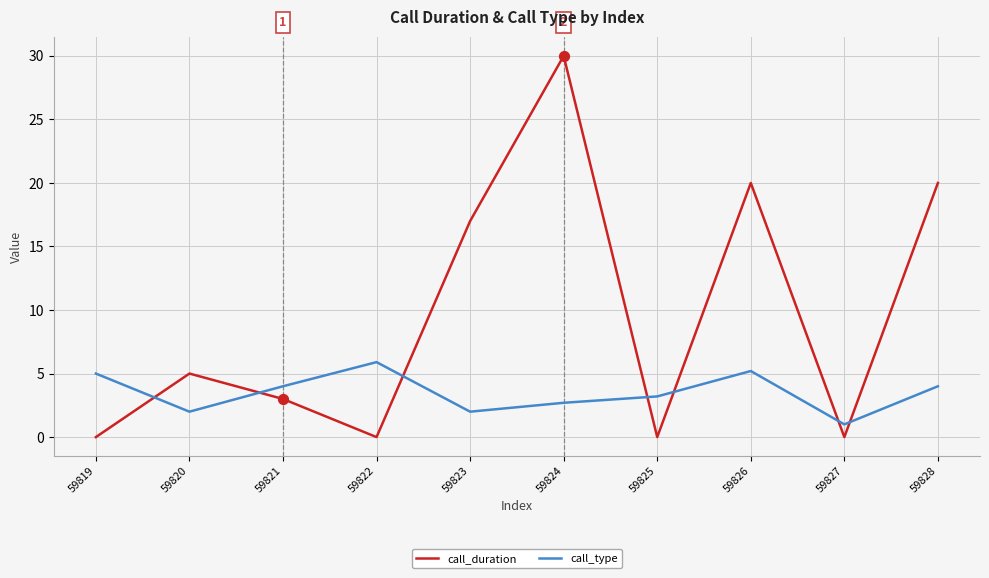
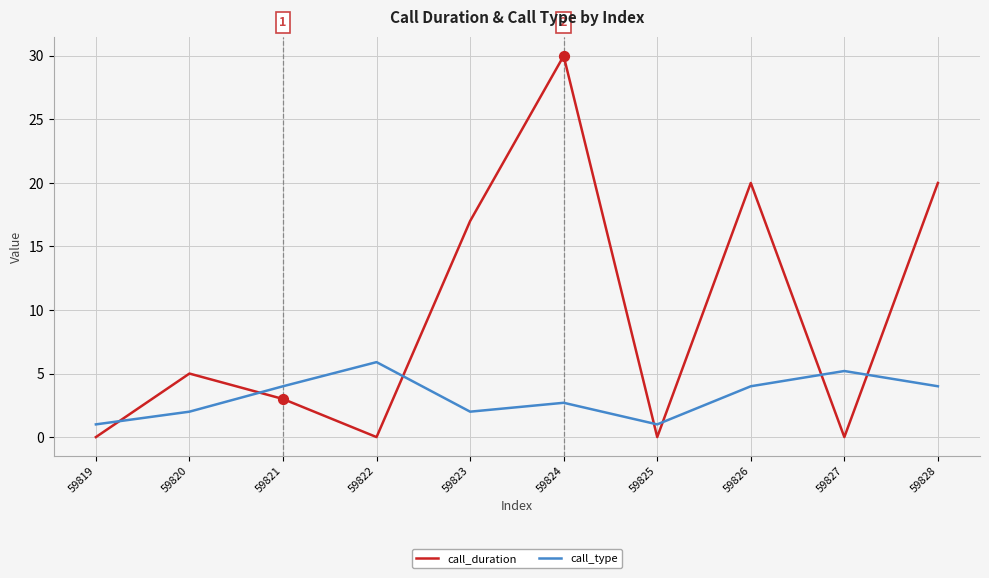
  {
    "call_type": {
-     "59819": 5,
+     "59819": 1,
      "59820": 2.0,
      "59821": 4.0,
      "59822": 5.9,
      "59823": 2.0,
      "59824": 2.7,
-     "59825": 3.2,
-     "59826": 5.2,
-     "59827": 1.0,
+     "59825": 1.0,
+     "59826": 4.0,
+     "59827": 5.2,
      "59828": 4.0
    }
  }
